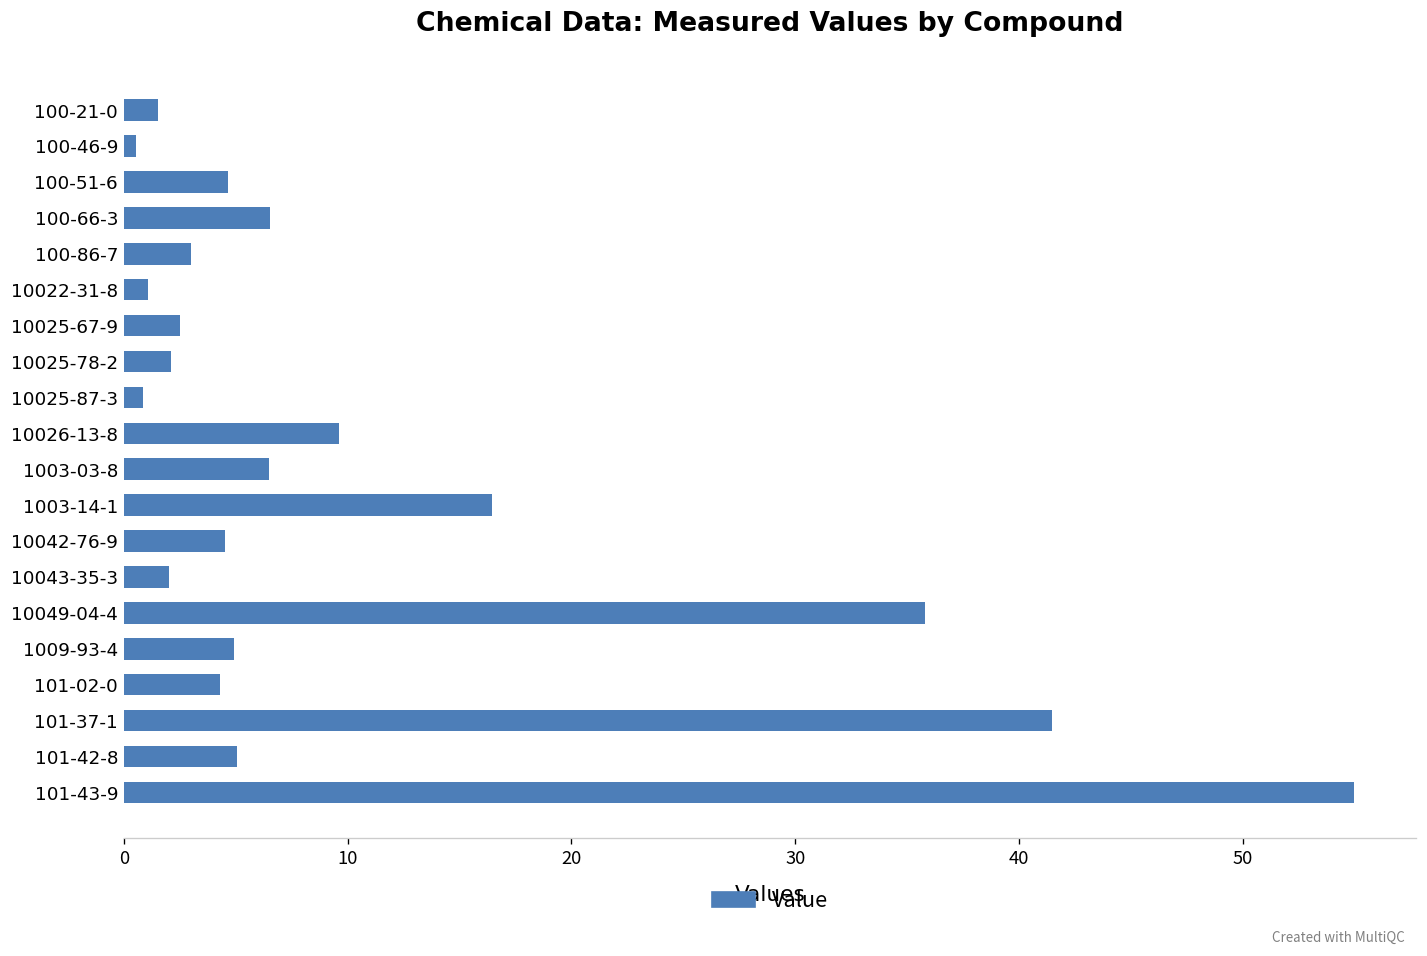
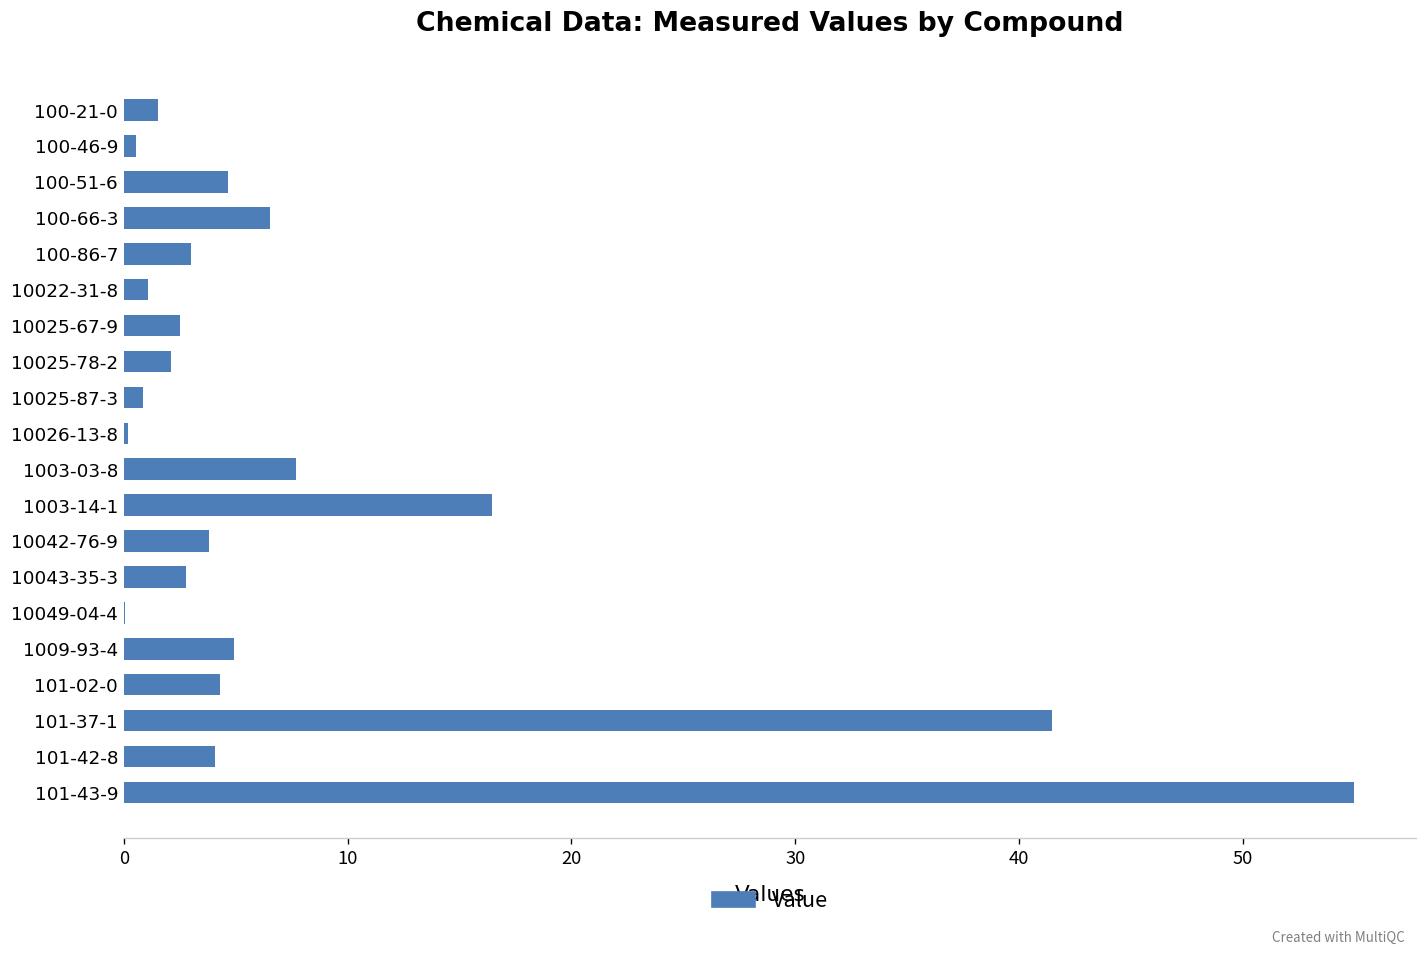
  {
    "100-21-0": 1.5,
    "100-46-9": 0.5,
    "100-51-6": 4.6,
    "100-66-3": 6.5,
    "100-86-7": 3.0,
    "10022-31-8": 1.1,
    "10025-67-9": 2.5,
    "10025-78-2": 2.1,
    "10025-87-3": 0.9,
-   "10026-13-8": 9.6,
-   "1003-03-8": 6.5,
+   "10026-13-8": 0.2,
+   "1003-03-8": 7.7,
    "1003-14-1": 16.5,
-   "10042-76-9": 4.5,
-   "10043-35-3": 2.0,
-   "10049-04-4": 35.8,
+   "10042-76-9": 3.8,
+   "10043-35-3": 2.8,
+   "10049-04-4": 0.0,
    "1009-93-4": 4.9,
    "101-02-0": 4.3,
    "101-37-1": 41.5,
-   "101-42-8": 5.1,
+   "101-42-8": 4.1,
    "101-43-9": 55.0
  }
